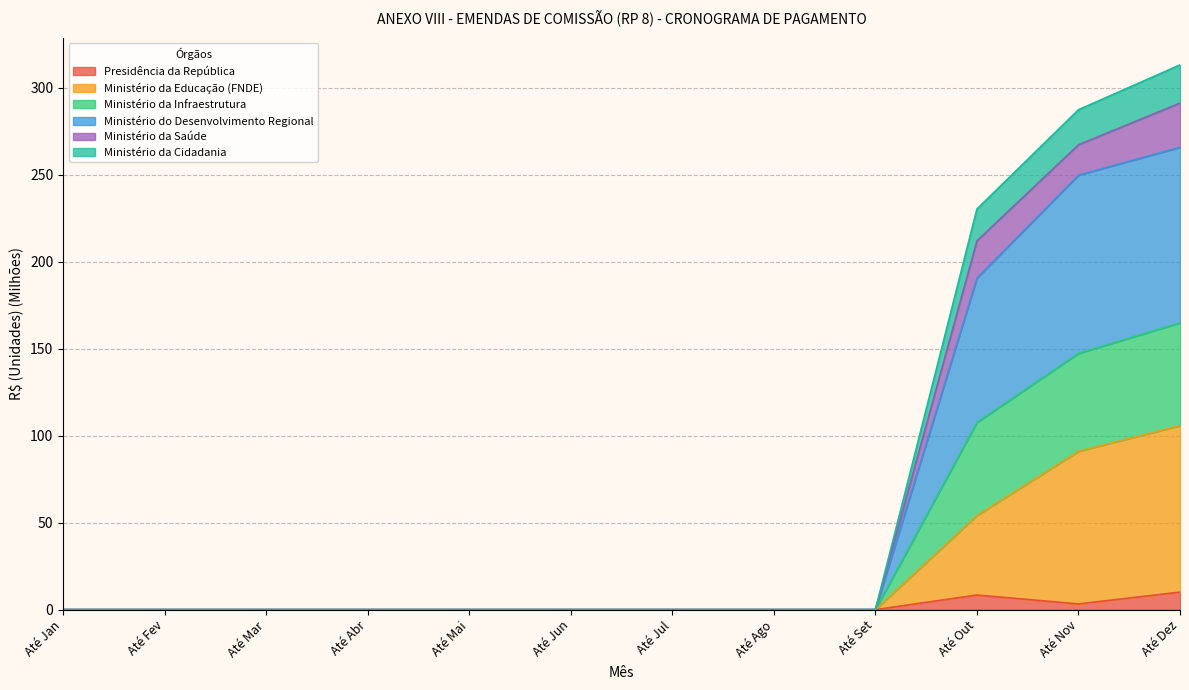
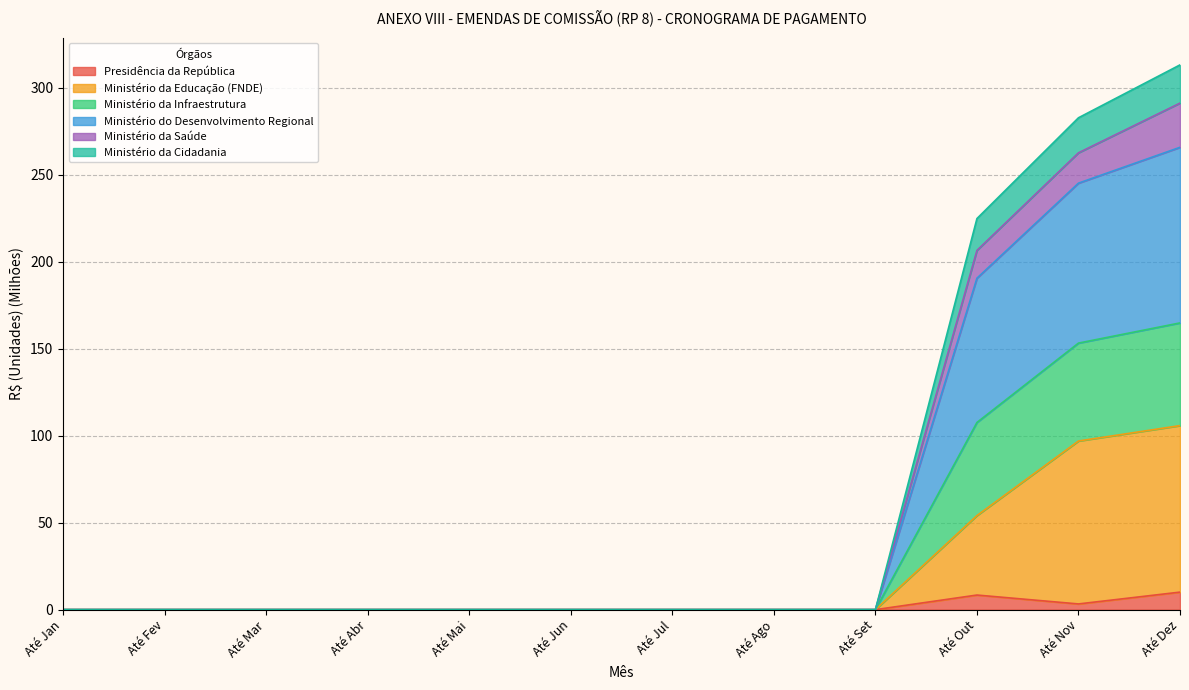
  {
    "Presidência da República": {
      "Até Out": 8,
      "Até Nov": 3,
      "Até Dez": 10
    },
    "Ministério da Educação (FNDE)": {
      "Até Out": 46,
-     "Até Nov": 88,
+     "Até Nov": 94,
      "Até Dez": 96
    },
    "Ministério do Desenvolvimento Regional": {
      "Até Out": 83,
-     "Até Nov": 102,
+     "Até Nov": 92,
      "Até Dez": 101
    },
    "Ministério da Saúde": {
-     "Até Out": 21,
+     "Até Out": 16,
      "Até Nov": 17,
      "Até Dez": 25
    }
  }
